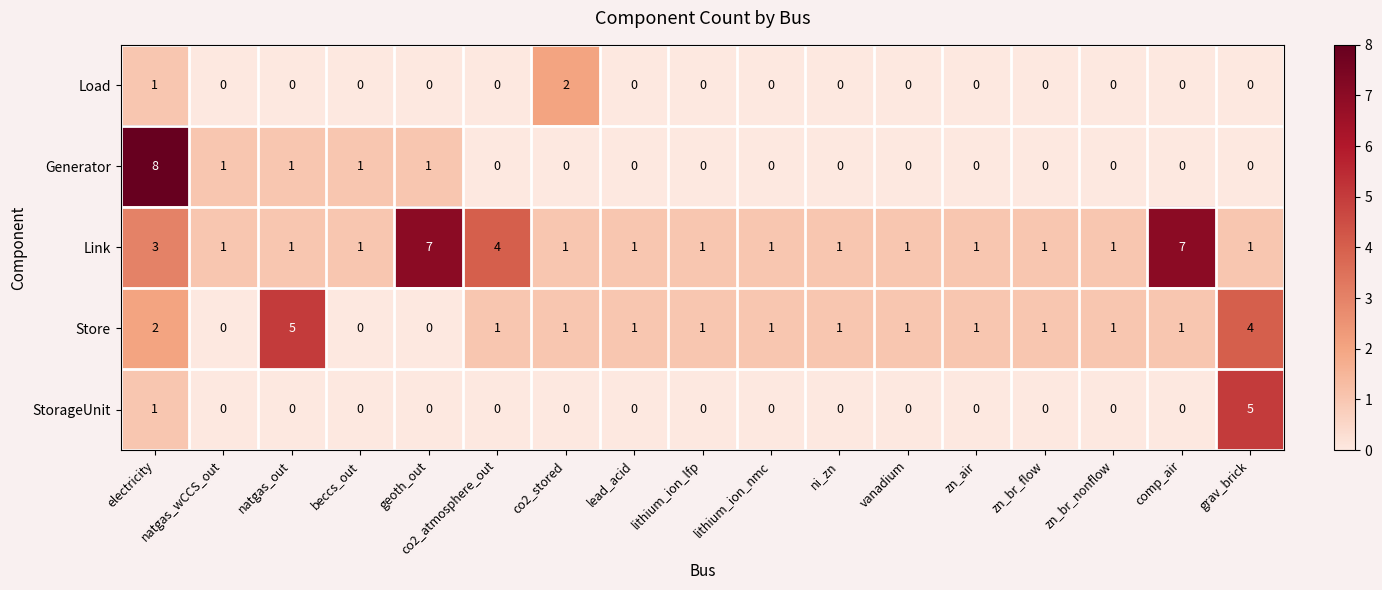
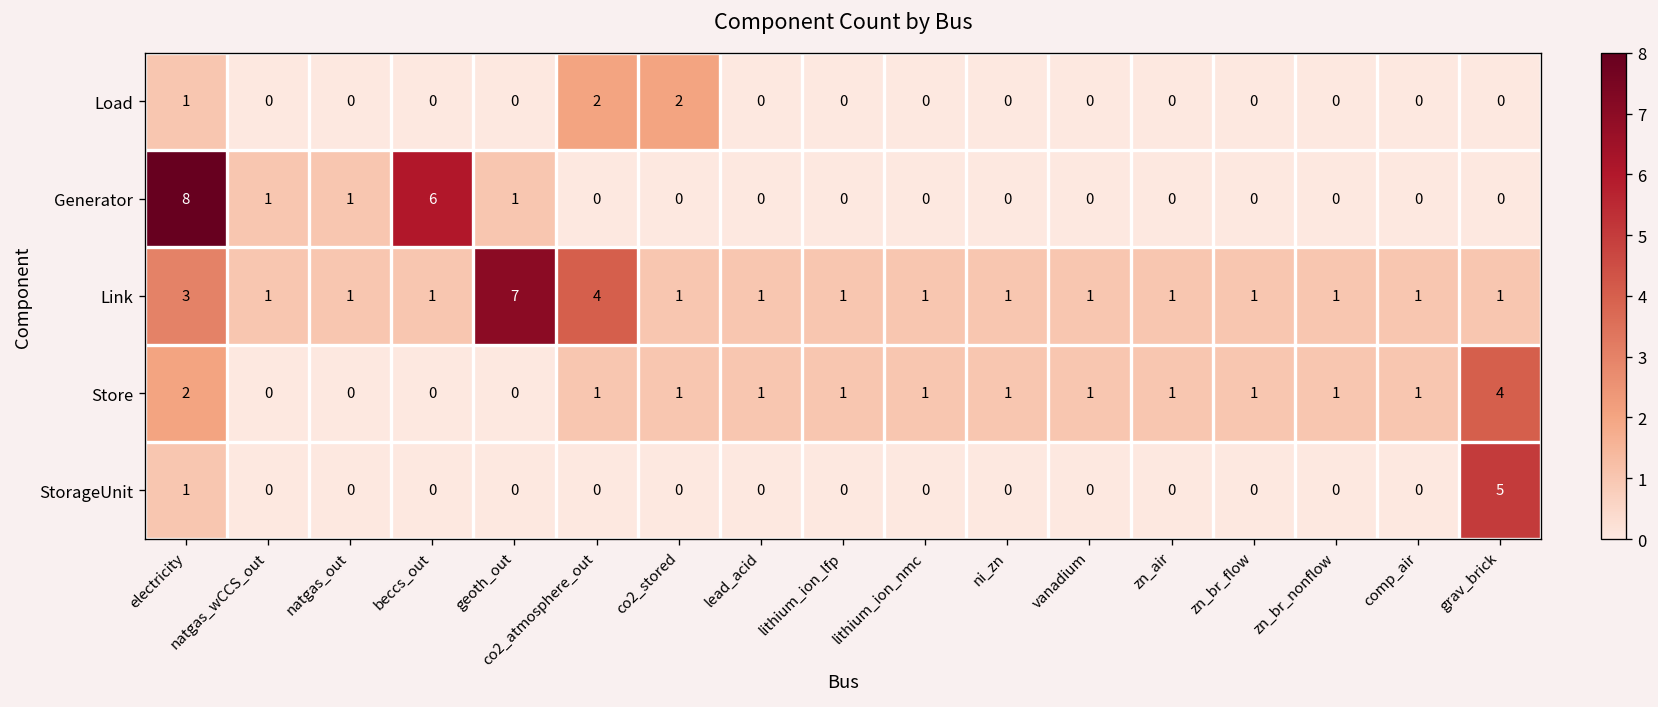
  {
    "Load": {
      "electricity": 1,
      "natgas_wCCS_out": 0,
      "natgas_out": 0,
      "beccs_out": 0,
      "geoth_out": 0,
-     "co2_atmosphere_out": 0,
+     "co2_atmosphere_out": 2,
      "co2_stored": 2,
      "lead_acid": 0,
      "lithium_ion_lfp": 0,
      "lithium_ion_nmc": 0,
      "ni_zn": 0,
      "vanadium": 0,
      "zn_air": 0,
      "zn_br_flow": 0,
      "zn_br_nonflow": 0,
      "comp_air": 0,
      "grav_brick": 0
    },
    "Generator": {
      "electricity": 8,
      "natgas_wCCS_out": 1,
      "natgas_out": 1,
-     "beccs_out": 1,
+     "beccs_out": 6,
      "geoth_out": 1,
      "co2_atmosphere_out": 0,
      "co2_stored": 0,
      "lead_acid": 0,
      "lithium_ion_lfp": 0,
      "lithium_ion_nmc": 0,
      "ni_zn": 0,
      "vanadium": 0,
      "zn_air": 0,
      "zn_br_flow": 0,
      "zn_br_nonflow": 0,
      "comp_air": 0,
      "grav_brick": 0
    },
    "Link": {
      "electricity": 3,
      "natgas_wCCS_out": 1,
      "natgas_out": 1,
      "beccs_out": 1,
      "geoth_out": 7,
      "co2_atmosphere_out": 4,
      "co2_stored": 1,
      "lead_acid": 1,
      "lithium_ion_lfp": 1,
      "lithium_ion_nmc": 1,
      "ni_zn": 1,
      "vanadium": 1,
      "zn_air": 1,
      "zn_br_flow": 1,
      "zn_br_nonflow": 1,
-     "comp_air": 7,
+     "comp_air": 1,
      "grav_brick": 1
    },
    "Store": {
      "electricity": 2,
      "natgas_wCCS_out": 0,
-     "natgas_out": 5,
+     "natgas_out": 0,
      "beccs_out": 0,
      "geoth_out": 0,
      "co2_atmosphere_out": 1,
      "co2_stored": 1,
      "lead_acid": 1,
      "lithium_ion_lfp": 1,
      "lithium_ion_nmc": 1,
      "ni_zn": 1,
      "vanadium": 1,
      "zn_air": 1,
      "zn_br_flow": 1,
      "zn_br_nonflow": 1,
      "comp_air": 1,
      "grav_brick": 4
    },
    "StorageUnit": {
      "electricity": 1,
      "natgas_wCCS_out": 0,
      "natgas_out": 0,
      "beccs_out": 0,
      "geoth_out": 0,
      "co2_atmosphere_out": 0,
      "co2_stored": 0,
      "lead_acid": 0,
      "lithium_ion_lfp": 0,
      "lithium_ion_nmc": 0,
      "ni_zn": 0,
      "vanadium": 0,
      "zn_air": 0,
      "zn_br_flow": 0,
      "zn_br_nonflow": 0,
      "comp_air": 0,
      "grav_brick": 5
    }
  }
